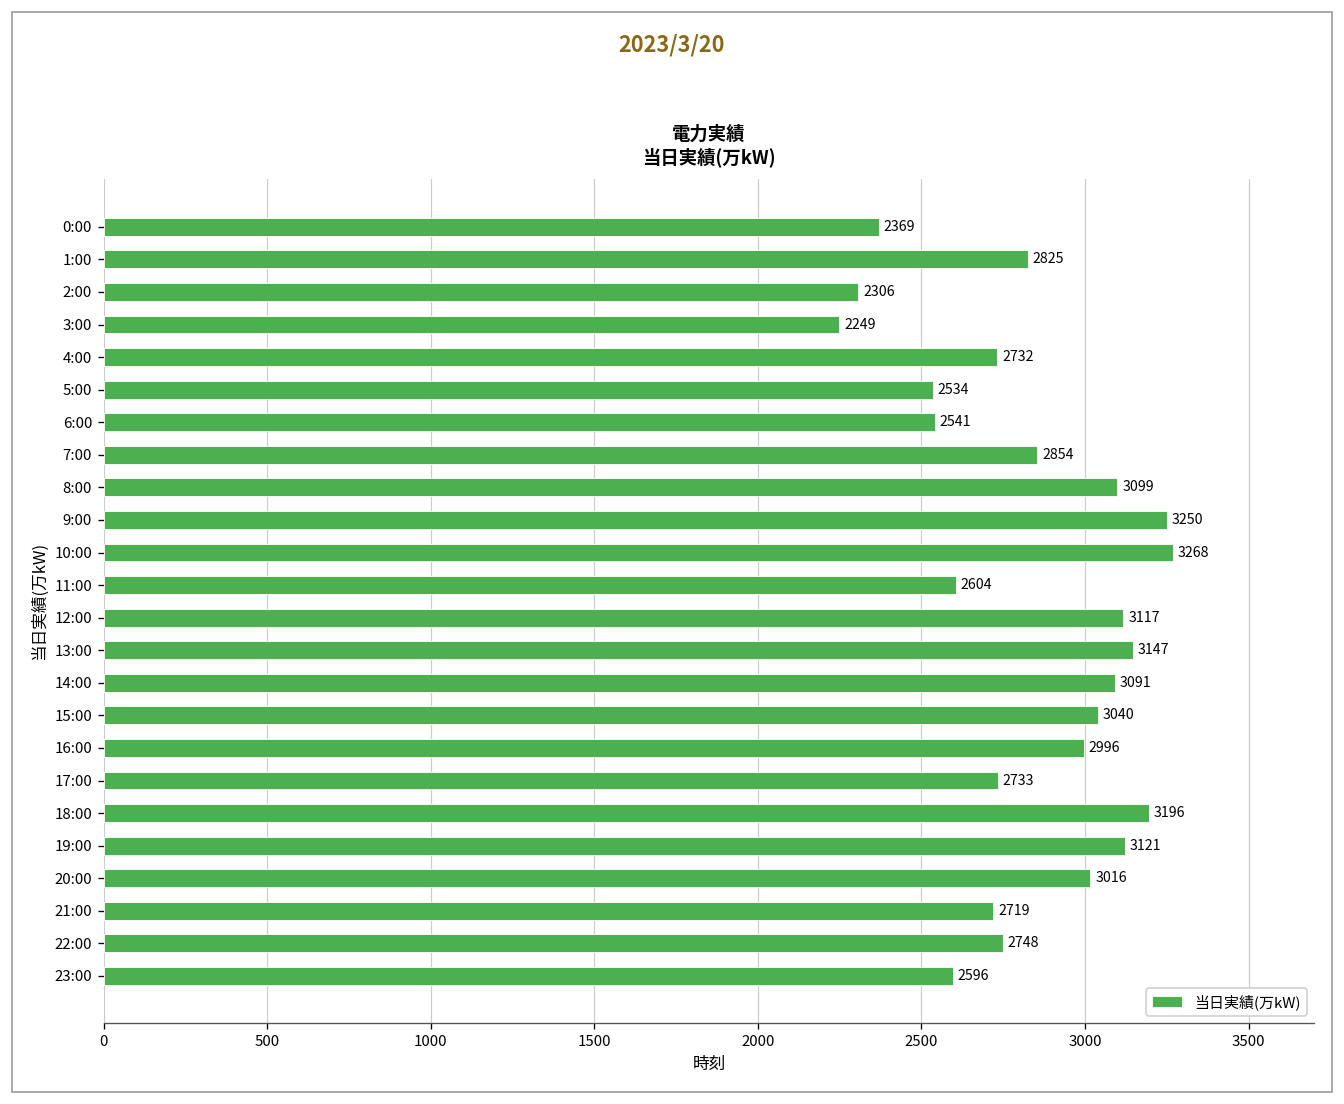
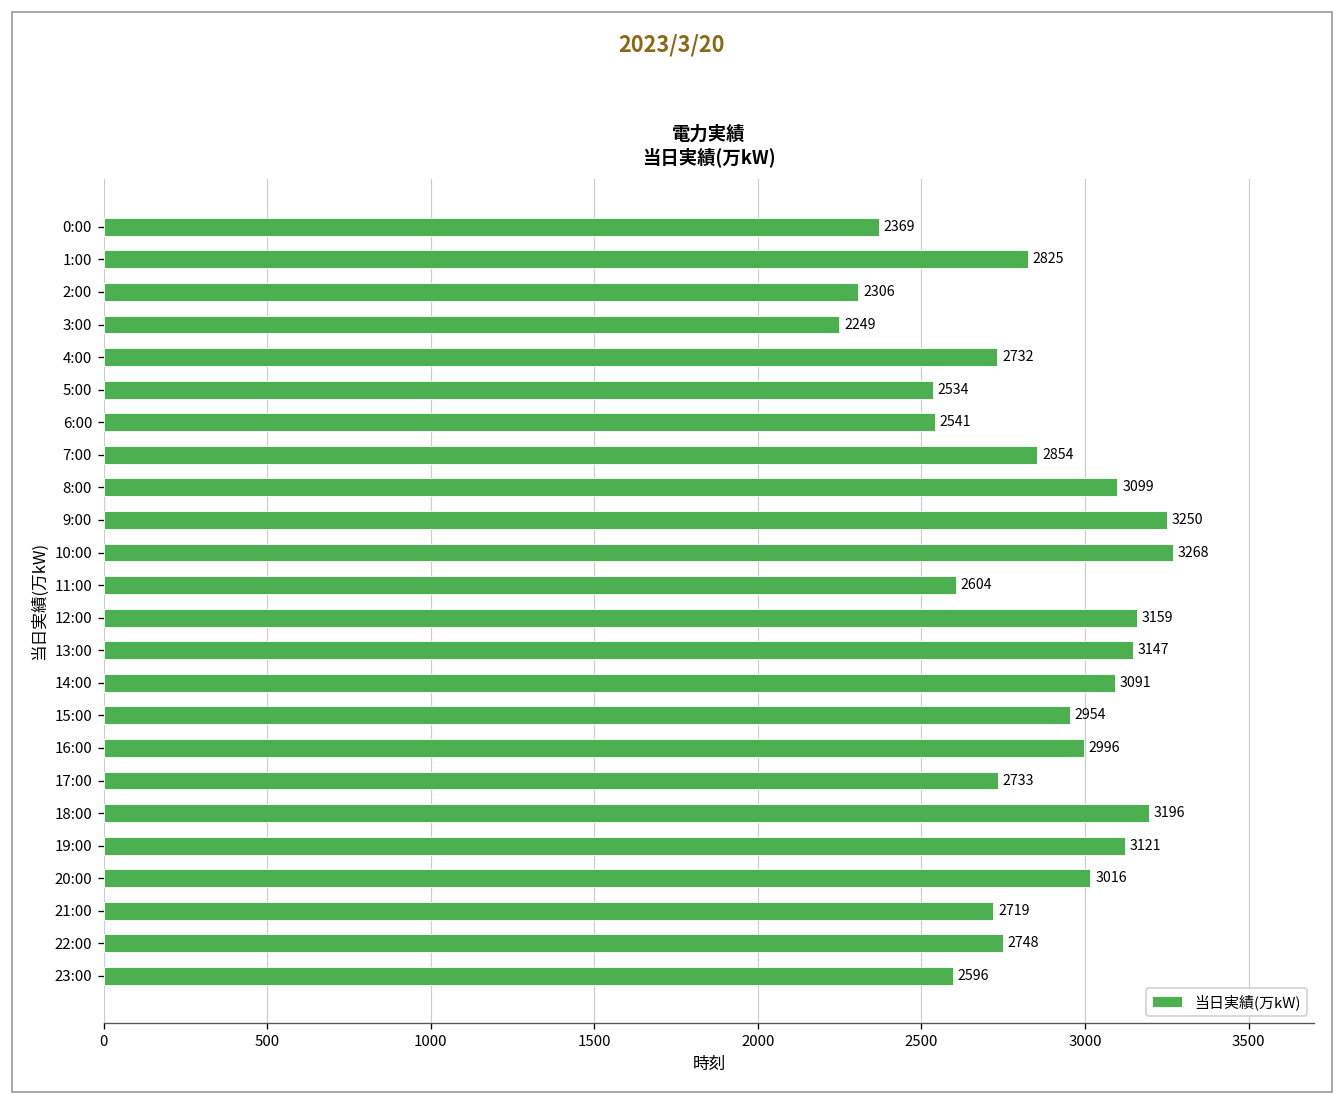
  {
    "0:00": 2369,
    "1:00": 2825,
    "2:00": 2306,
    "3:00": 2249,
    "4:00": 2732,
    "5:00": 2534,
    "6:00": 2541,
    "7:00": 2854,
    "8:00": 3099,
    "9:00": 3250,
    "10:00": 3268,
    "11:00": 2604,
-   "12:00": 3117,
+   "12:00": 3159,
    "13:00": 3147,
    "14:00": 3091,
-   "15:00": 3040,
+   "15:00": 2954,
    "16:00": 2996,
    "17:00": 2733,
    "18:00": 3196,
    "19:00": 3121,
    "20:00": 3016,
    "21:00": 2719,
    "22:00": 2748,
    "23:00": 2596
  }
